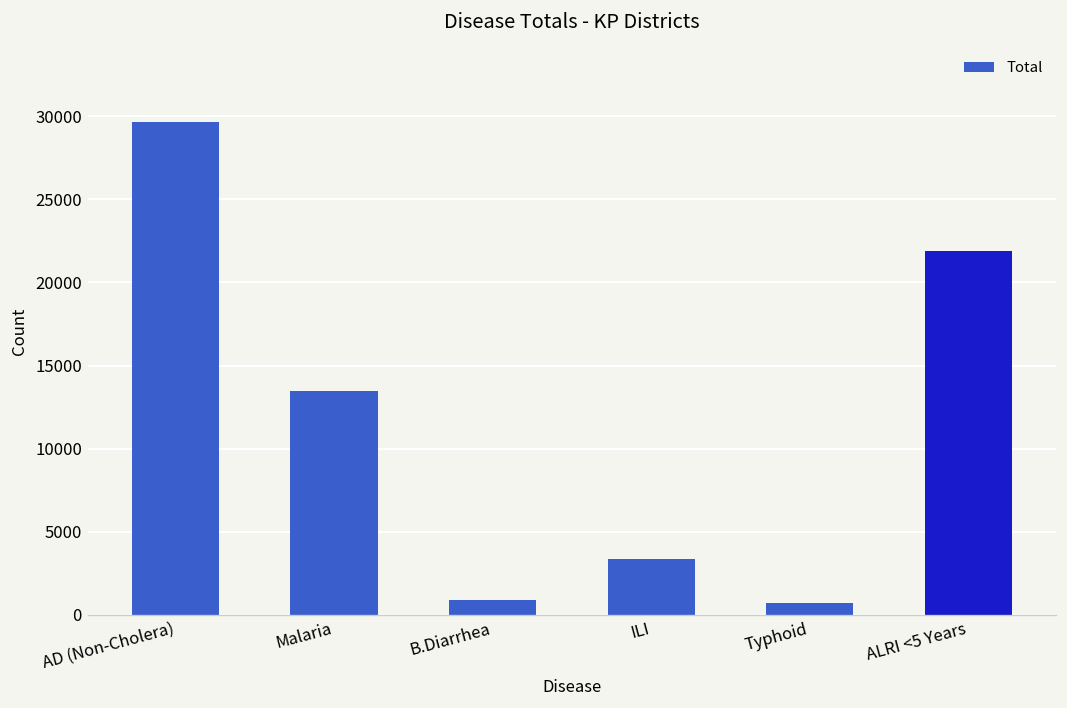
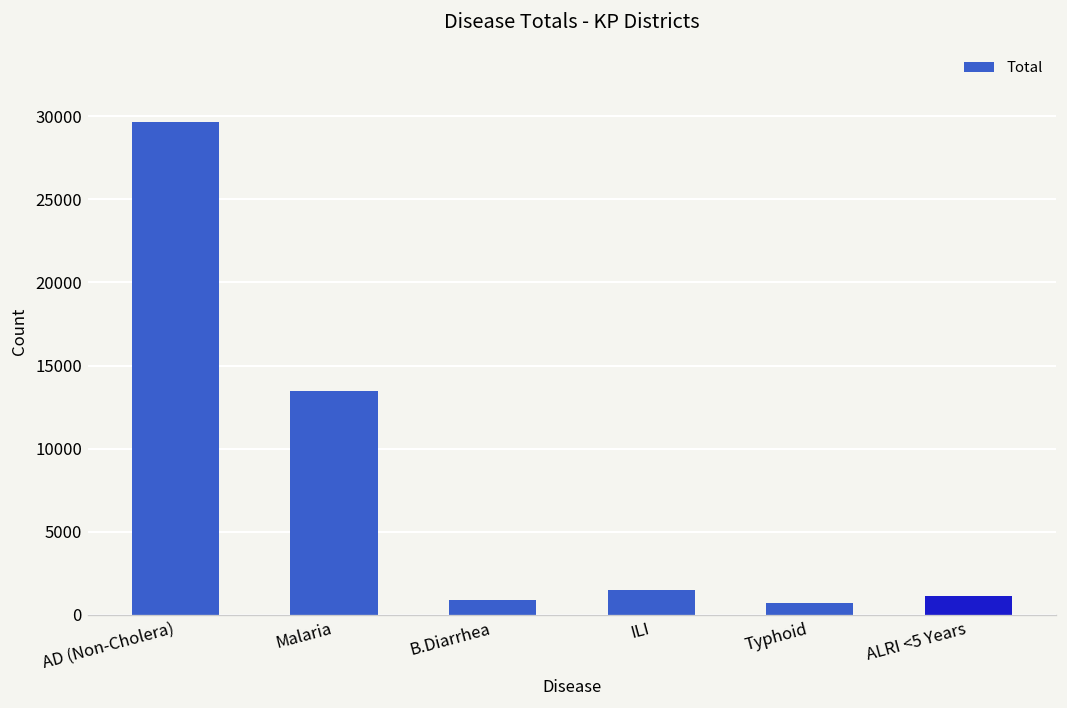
  {
    "AD (Non-Cholera)": 29700,
    "Malaria": 13500,
    "B.Diarrhea": 900,
-   "ILI": 3400,
+   "ILI": 1500,
    "Typhoid": 700,
-   "ALRI <5 Years": 21900
+   "ALRI <5 Years": 1100
  }
